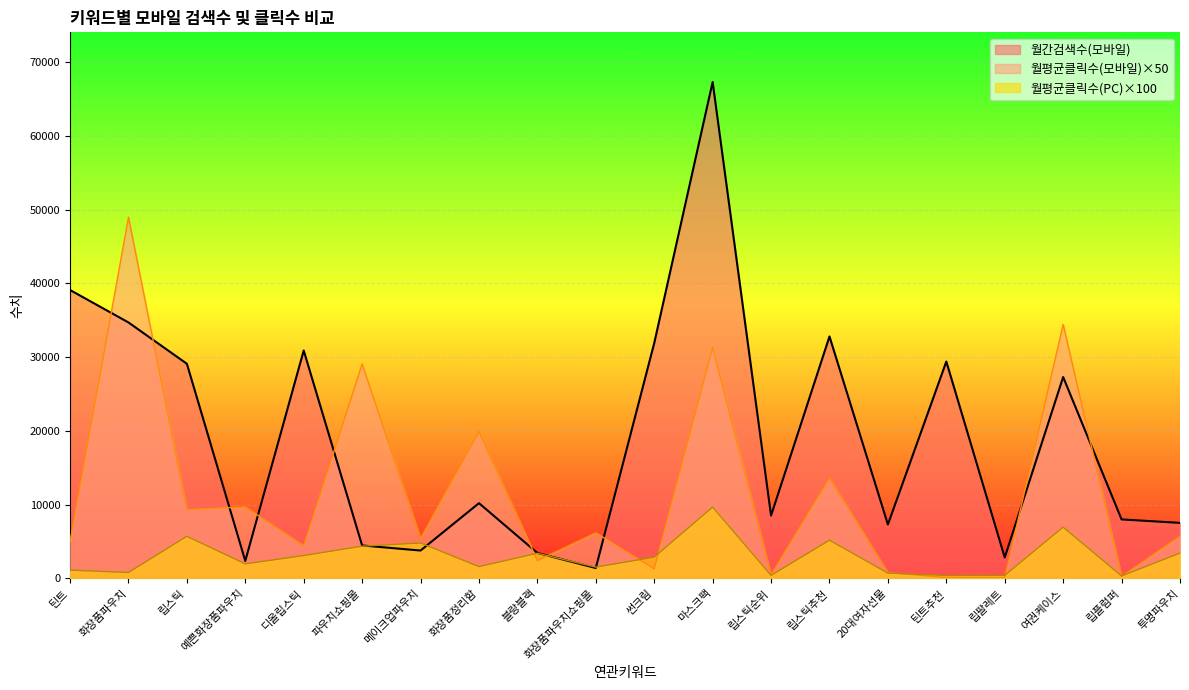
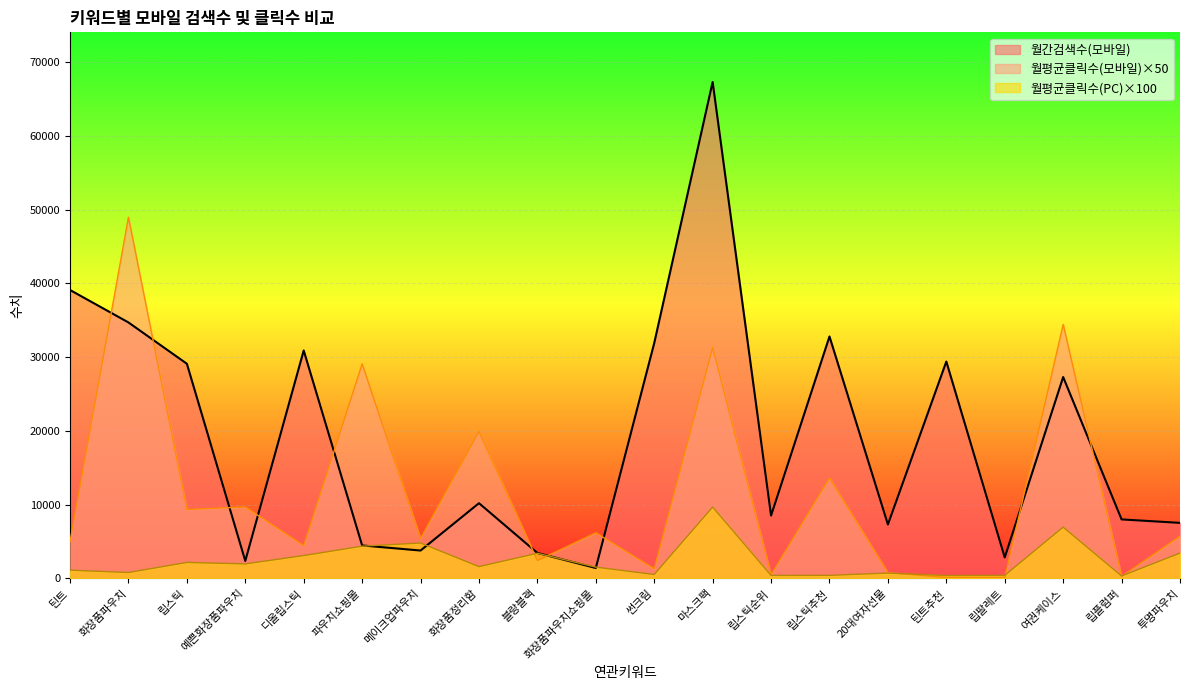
  {
    "월평균클릭수(PC)×100": {
      "틴트": 1000,
      "화장품파우치": 1000,
-     "립스틱": 6000,
+     "립스틱": 2000,
      "예쁜화장품파우치": 2000,
      "디올립스틱": 3000,
      "메이크업파우치": 5000,
      "화장품정리함": 2000,
-     "썬크림": 3000,
+     "썬크림": 1000,
      "마스크팩": 10000,
-     "립스틱추천": 5000,
+     "립스틱추천": 0,
      "여권케이스": 7000,
      "투명파우치": 3000
    }
  }
